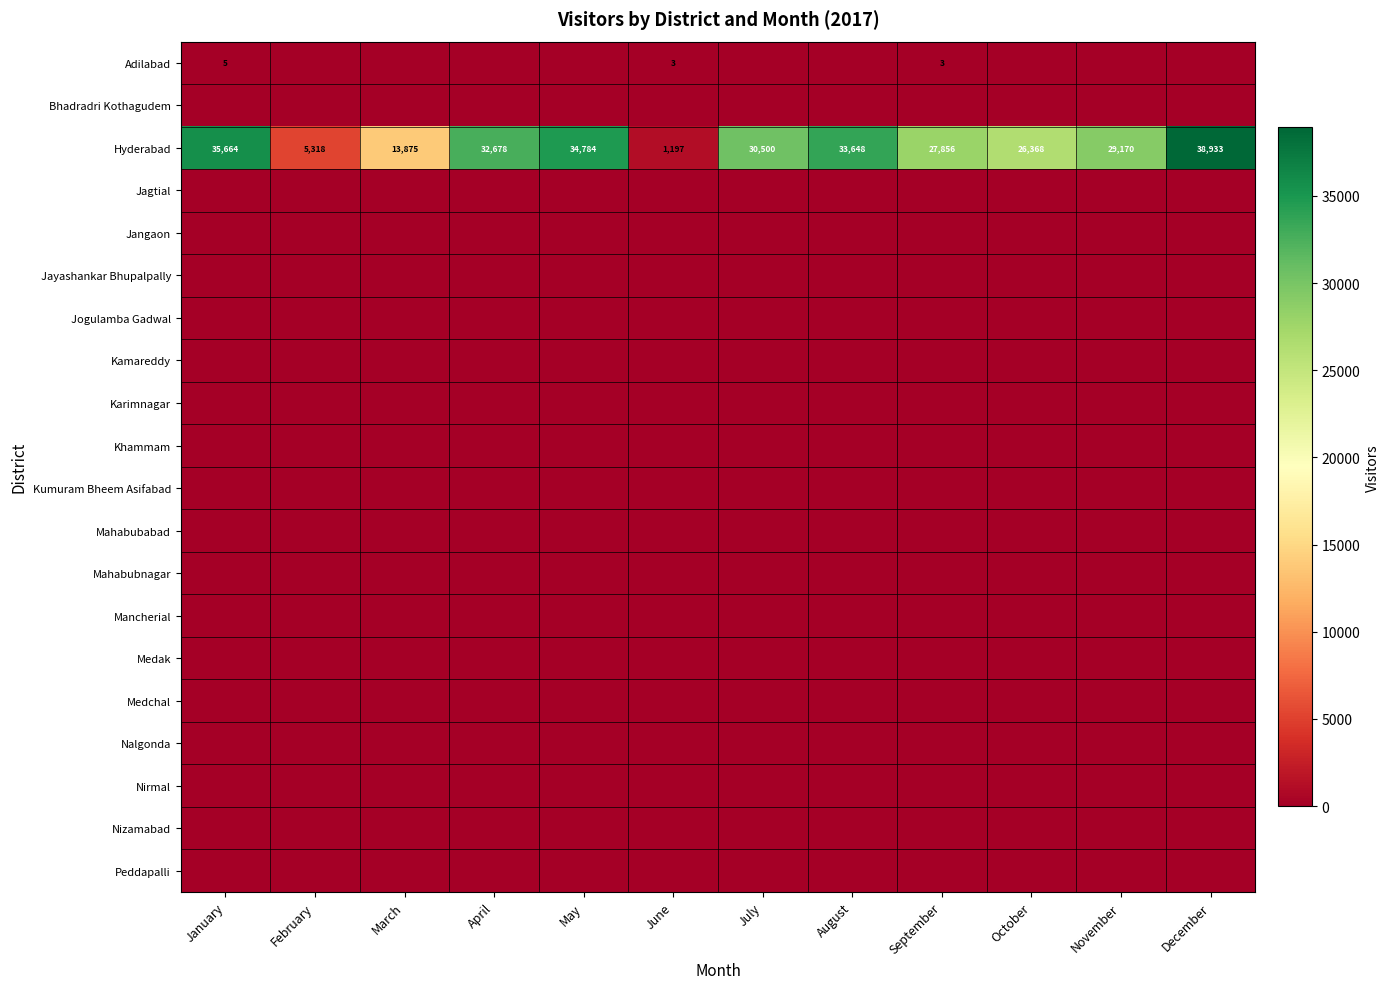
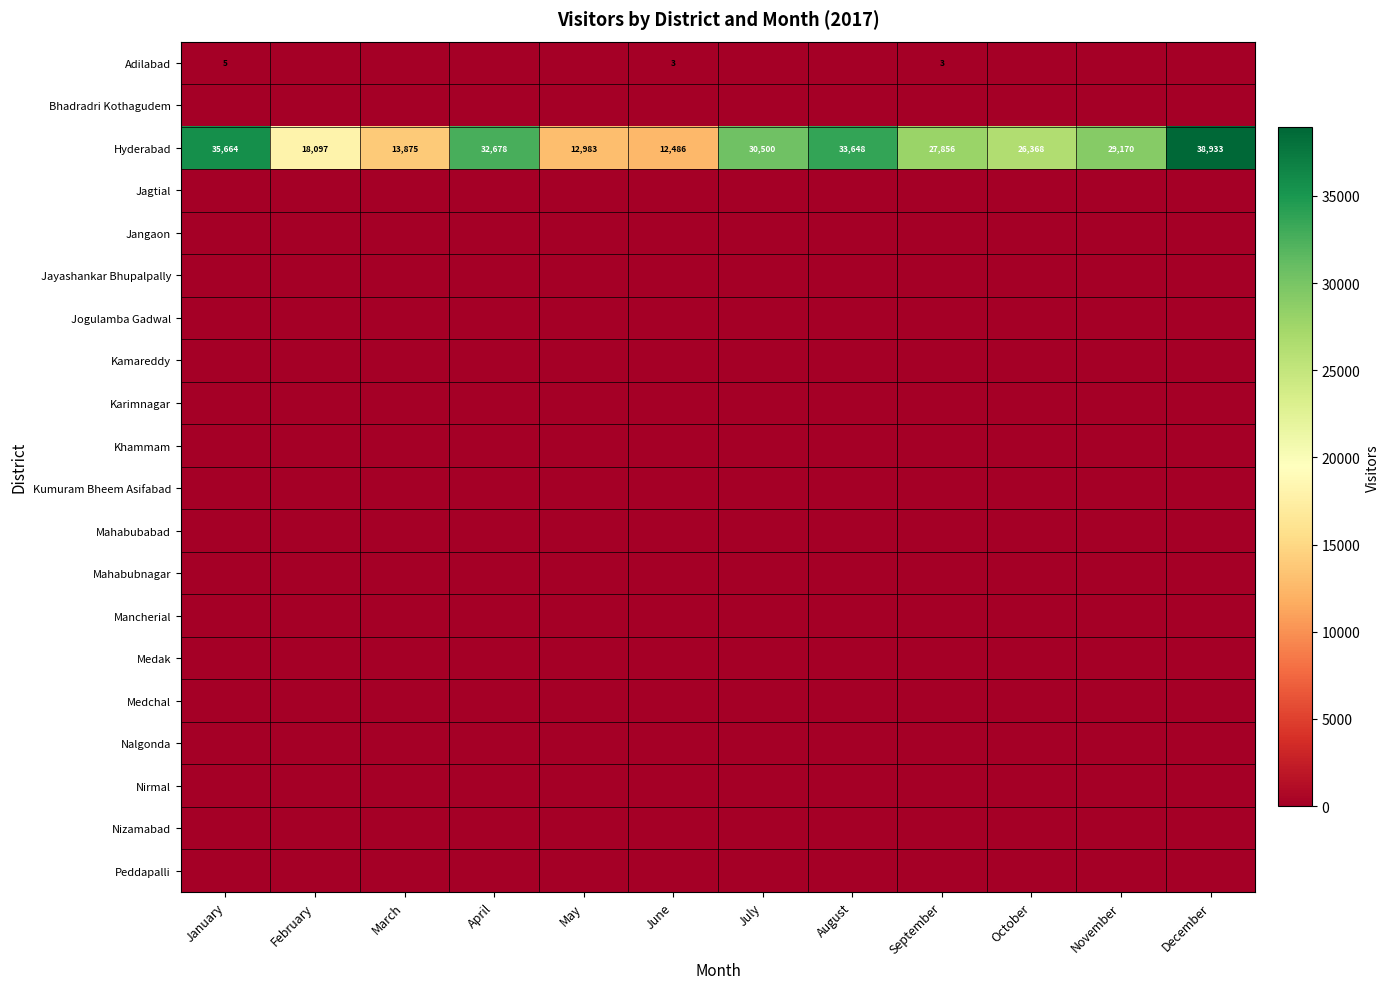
  {
    "Adilabad": {
      "January": "5",
      "June": "3",
      "September": "3"
    },
    "Hyderabad": {
      "January": "35,664",
-     "February": "5,318",
+     "February": "18,097",
      "March": "13,875",
      "April": "32,678",
-     "May": "34,784",
-     "June": "1,197",
+     "May": "12,983",
+     "June": "12,486",
      "July": "30,500",
      "August": "33,648",
      "September": "27,856",
      "October": "26,368",
      "November": "29,170",
      "December": "38,933"
    }
  }
